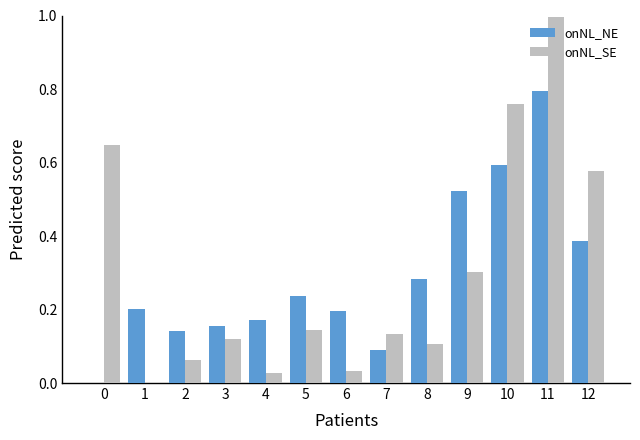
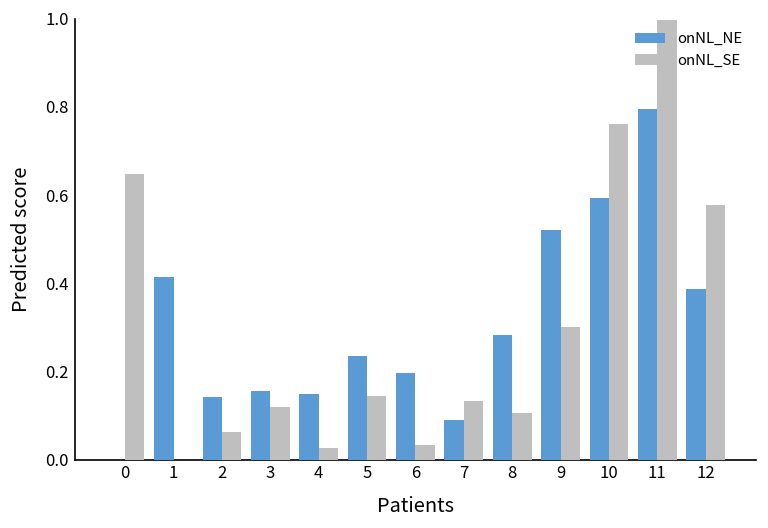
  {
    "onNL_NE": {
      "0": 0.00,
-     "1": 0.20,
+     "1": 0.41,
      "2": 0.14,
      "3": 0.16,
-     "4": 0.17,
+     "4": 0.15,
      "5": 0.24,
      "6": 0.20,
      "7": 0.09,
      "8": 0.28,
      "9": 0.52,
      "10": 0.59,
      "11": 0.80,
      "12": 0.39
    },
    "onNL_SE": {
      "0": 0.65,
      "1": 0.00,
      "2": 0.06,
      "3": 0.12,
      "4": 0.03,
      "5": 0.14,
      "6": 0.03,
      "7": 0.13,
      "8": 0.11,
      "9": 0.30,
      "10": 0.76,
      "11": 1.00,
      "12": 0.58
    }
  }
